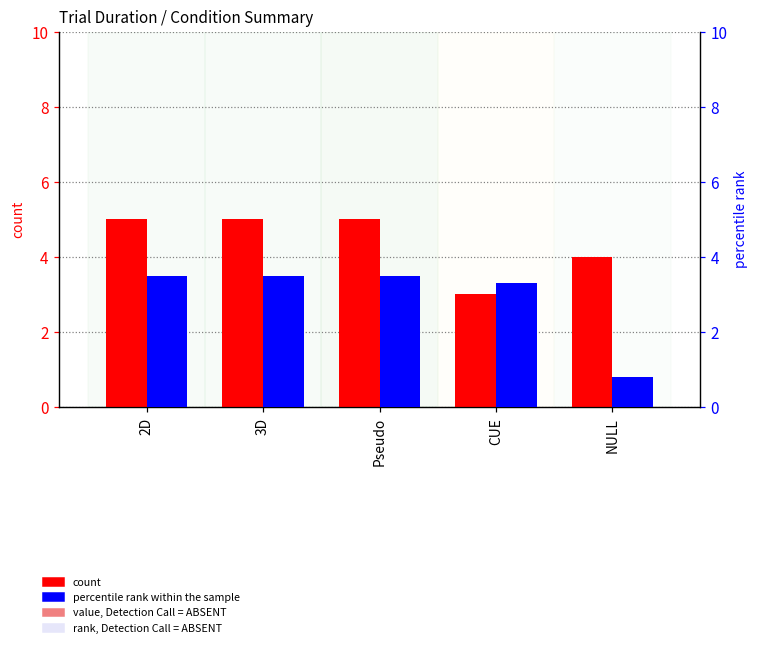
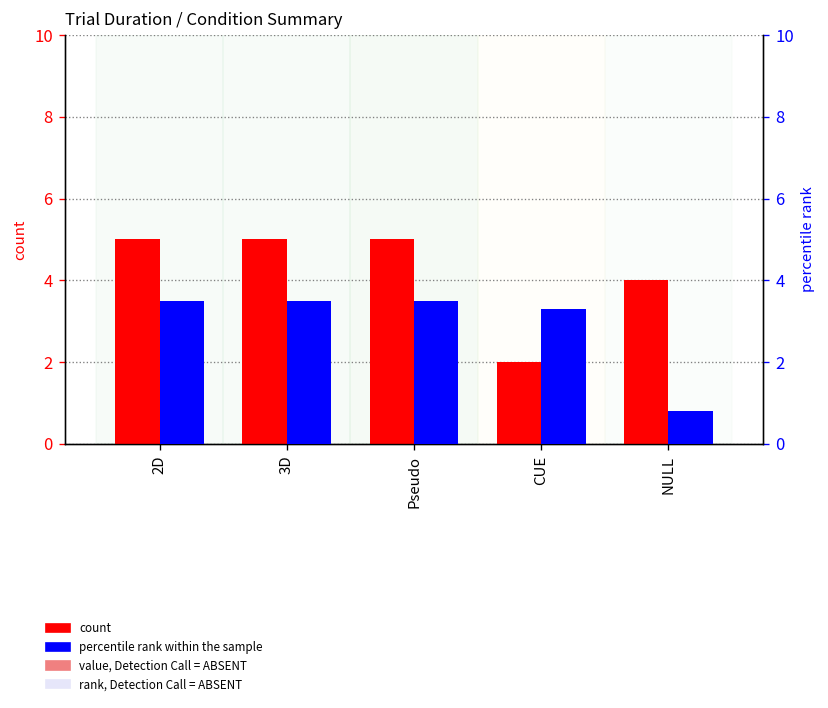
  {
    "count": {
      "2D": 5,
      "3D": 5,
      "Pseudo": 5,
-     "CUE": 3,
+     "CUE": 2,
      "NULL": 4
    },
    "percentile rank within the sample": {
      "2D": 3.5,
      "3D": 3.5,
      "Pseudo": 3.5,
      "CUE": 3.3,
      "NULL": 0.8
    }
  }
